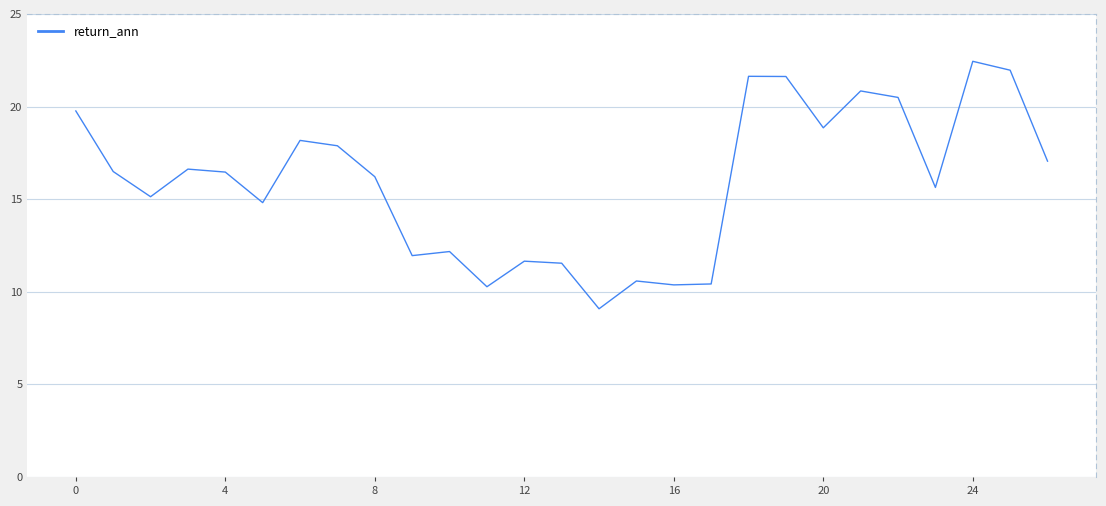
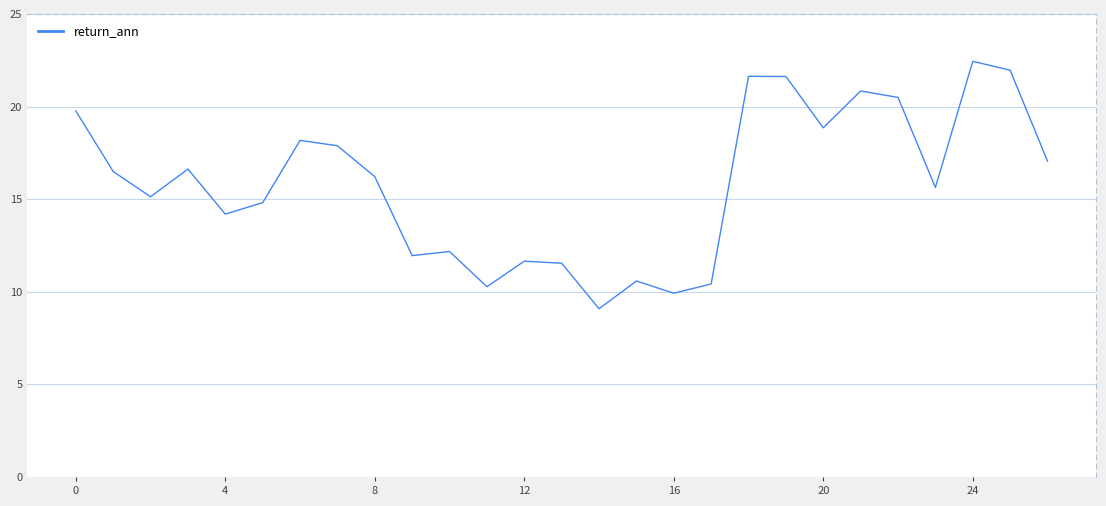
  {
    "0": 19.8,
-   "4": 16.5,
+   "4": 14.2,
    "8": 16.2,
    "12": 11.7,
-   "16": 10.4,
+   "16": 9.9,
    "20": 18.9,
    "24": 22.4
  }
